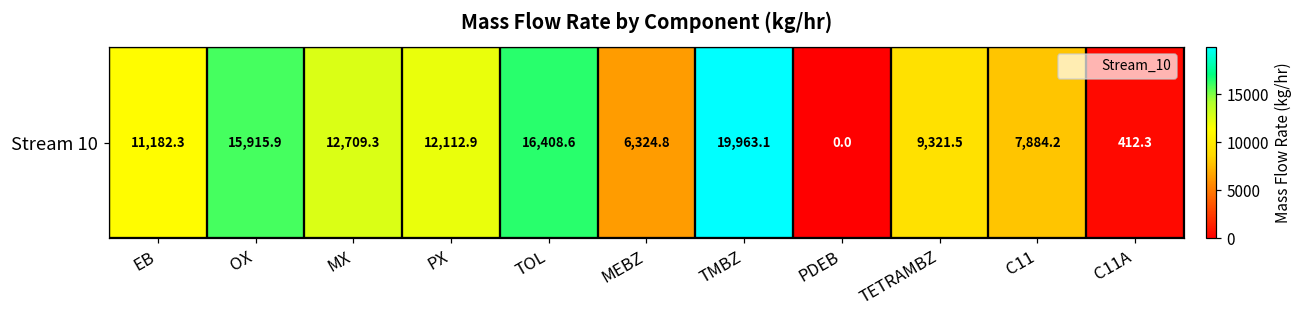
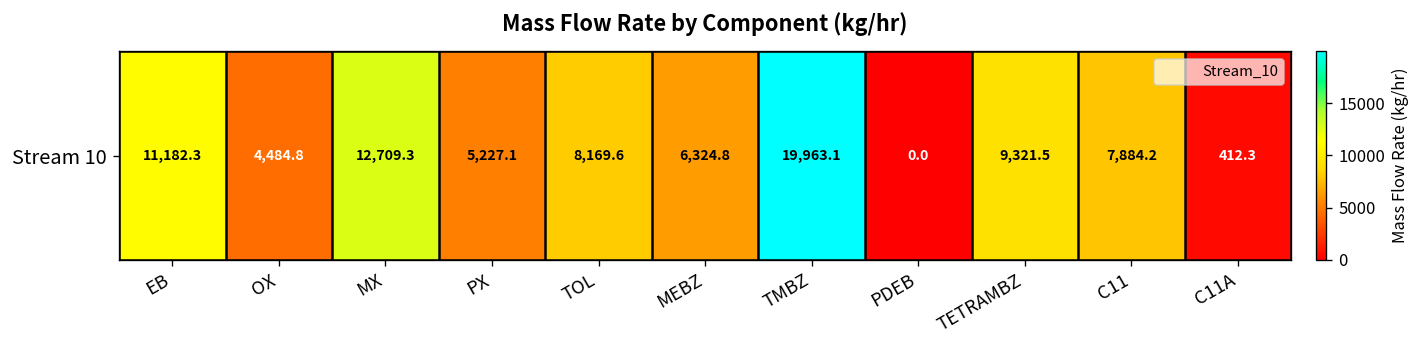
  {
    "Stream 10": {
      "EB": "11,182.3",
-     "OX": "15,915.9",
+     "OX": "4,484.8",
      "MX": "12,709.3",
-     "PX": "12,112.9",
-     "TOL": "16,408.6",
+     "PX": "5,227.1",
+     "TOL": "8,169.6",
      "MEBZ": "6,324.8",
      "TMBZ": "19,963.1",
      "PDEB": "0.0",
      "TETRAMBZ": "9,321.5",
      "C11": "7,884.2",
      "C11A": "412.3"
    }
  }
